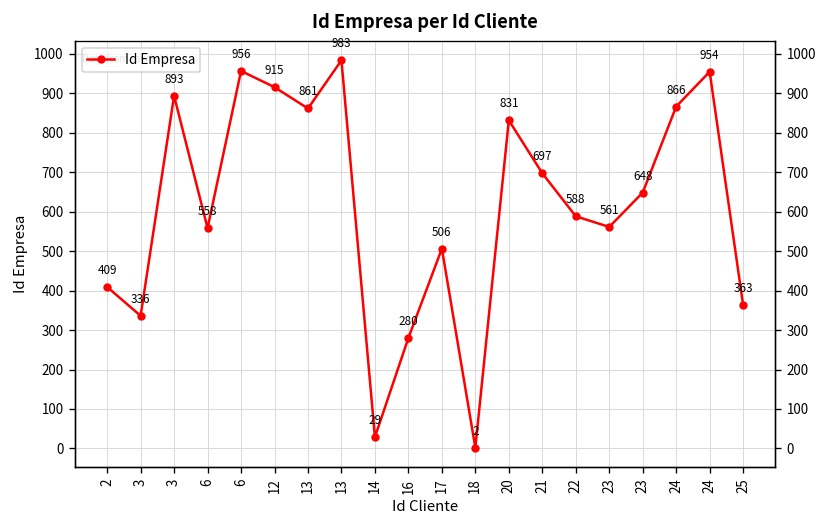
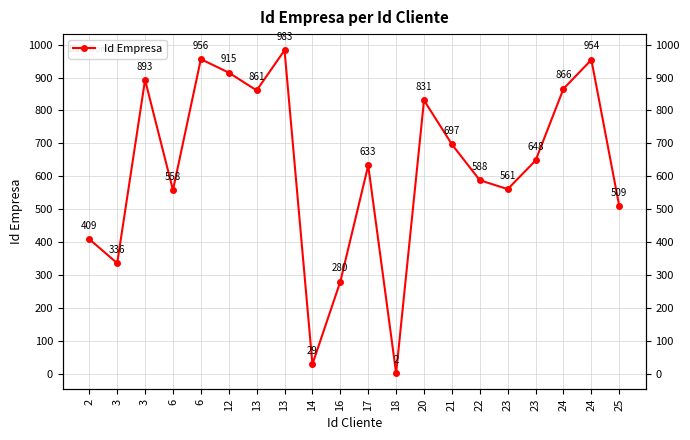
  {
    "2": 409,
    "12": 915,
    "14": 29,
    "16": 280,
-   "17": 506,
+   "17": 633,
    "18": 2,
    "20": 831,
    "21": 697,
    "22": 588,
-   "25": 363
+   "25": 509
  }
